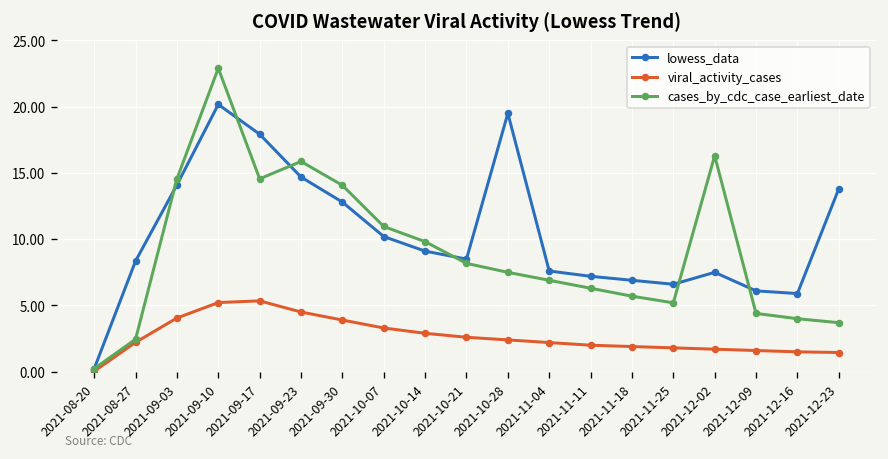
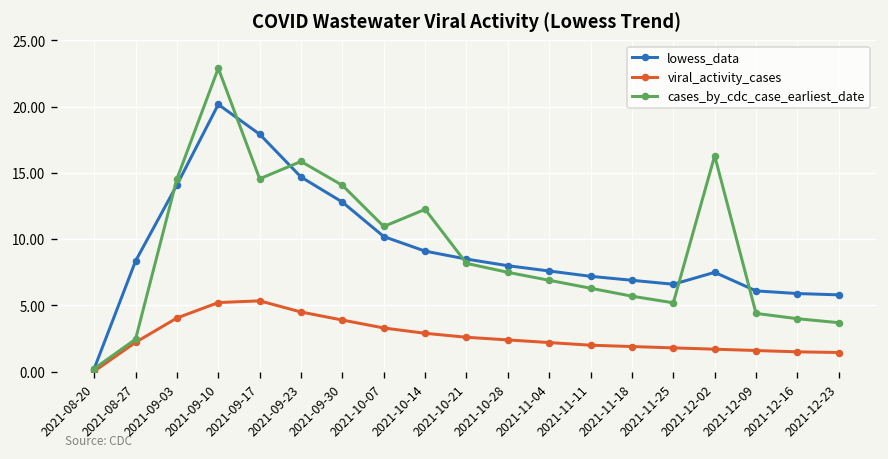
  {
    "lowess_data": {
      "2021-08-27": 8.4,
      "2021-09-03": 14.1,
      "2021-09-10": 20.2,
      "2021-09-17": 17.9,
      "2021-09-23": 14.7,
      "2021-09-30": 12.8,
      "2021-10-07": 10.2,
      "2021-10-14": 9.1,
      "2021-10-21": 8.5,
-     "2021-10-28": 19.5,
+     "2021-10-28": 8.0,
      "2021-11-04": 7.6,
      "2021-11-11": 7.2,
      "2021-11-18": 6.9,
      "2021-11-25": 6.6,
      "2021-12-02": 7.5,
      "2021-12-09": 6.1,
      "2021-12-16": 5.9,
-     "2021-12-23": 13.8
+     "2021-12-23": 5.8
    },
    "viral_activity_cases": {
      "2021-08-27": 2.2,
      "2021-09-03": 4.1,
      "2021-09-10": 5.2,
      "2021-09-17": 5.3,
      "2021-09-23": 4.5,
      "2021-09-30": 3.9,
      "2021-10-07": 3.3,
      "2021-10-14": 2.9,
      "2021-10-21": 2.6,
      "2021-10-28": 2.4,
      "2021-11-04": 2.2,
      "2021-11-11": 2.0,
      "2021-11-18": 1.9,
      "2021-11-25": 1.8,
      "2021-12-02": 1.7,
      "2021-12-09": 1.6,
      "2021-12-16": 1.5,
      "2021-12-23": 1.5
    },
    "cases_by_cdc_case_earliest_date": {
      "2021-08-27": 2.5,
      "2021-09-03": 14.6,
      "2021-09-10": 22.9,
      "2021-09-17": 14.6,
      "2021-09-23": 15.9,
      "2021-09-30": 14.1,
      "2021-10-07": 11.0,
-     "2021-10-14": 9.8,
+     "2021-10-14": 12.3,
      "2021-10-21": 8.2,
      "2021-10-28": 7.5,
      "2021-11-04": 6.9,
      "2021-11-11": 6.3,
      "2021-11-18": 5.7,
      "2021-11-25": 5.2,
      "2021-12-02": 16.3,
      "2021-12-09": 4.4,
      "2021-12-16": 4.0,
      "2021-12-23": 3.7
    }
  }
